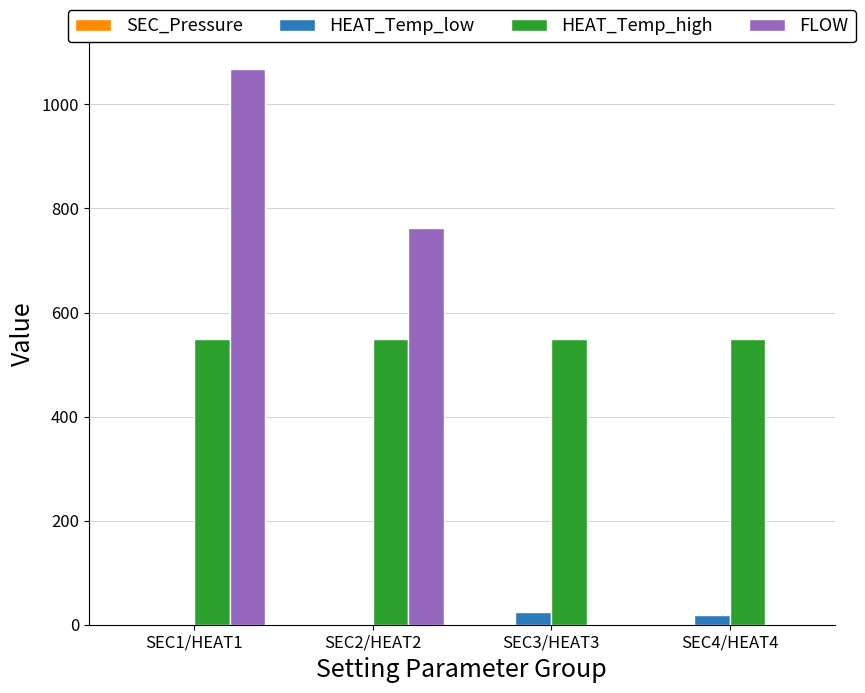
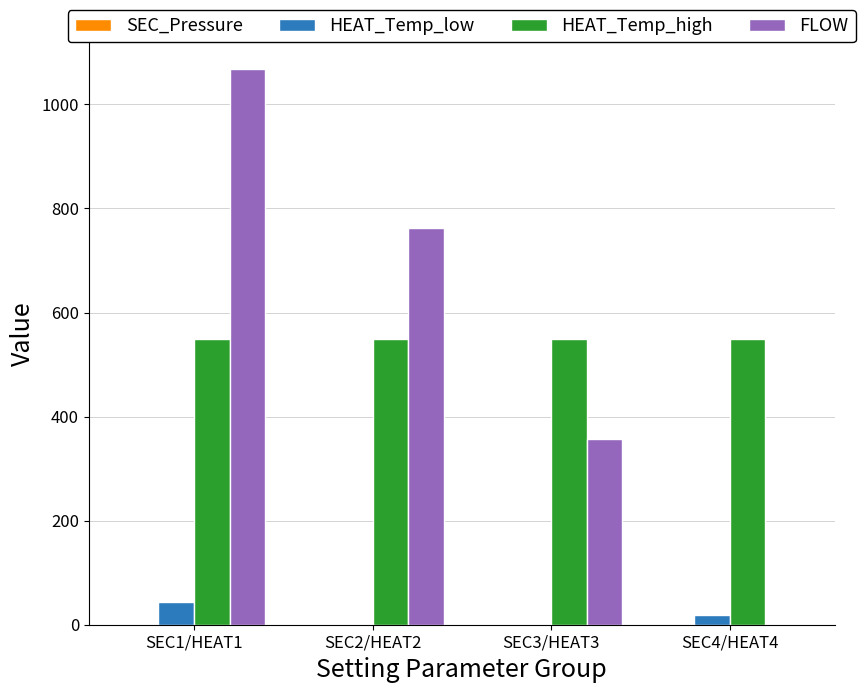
  {
    "SEC_Pressure": {
      "SEC1/HEAT1": 0,
      "SEC2/HEAT2": 0,
      "SEC3/HEAT3": 0,
      "SEC4/HEAT4": 0
    },
    "HEAT_Temp_low": {
-     "SEC1/HEAT1": 0,
-     "SEC3/HEAT3": 20,
+     "SEC1/HEAT1": 40,
+     "SEC3/HEAT3": 0,
      "SEC4/HEAT4": 20
    },
    "HEAT_Temp_high": {
      "SEC1/HEAT1": 550,
      "SEC2/HEAT2": 550,
      "SEC3/HEAT3": 550,
      "SEC4/HEAT4": 550
    },
    "FLOW": {
      "SEC1/HEAT1": 1070,
      "SEC2/HEAT2": 760,
-     "SEC3/HEAT3": 0,
+     "SEC3/HEAT3": 360,
      "SEC4/HEAT4": 0
    }
  }
